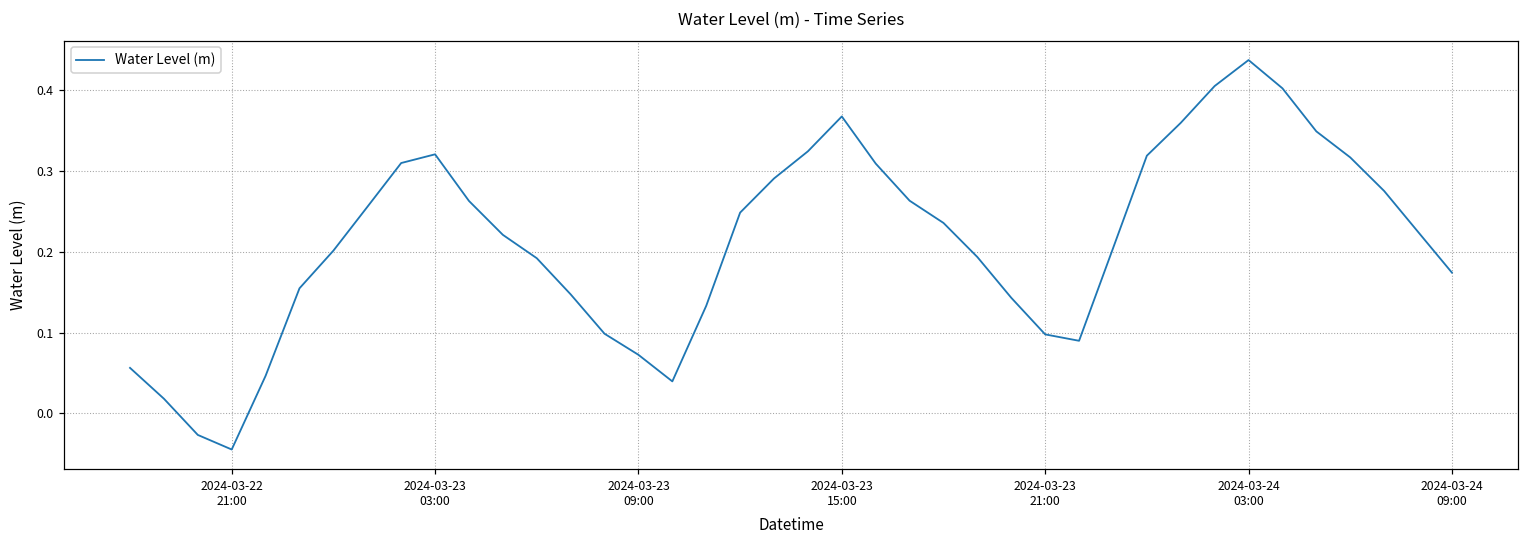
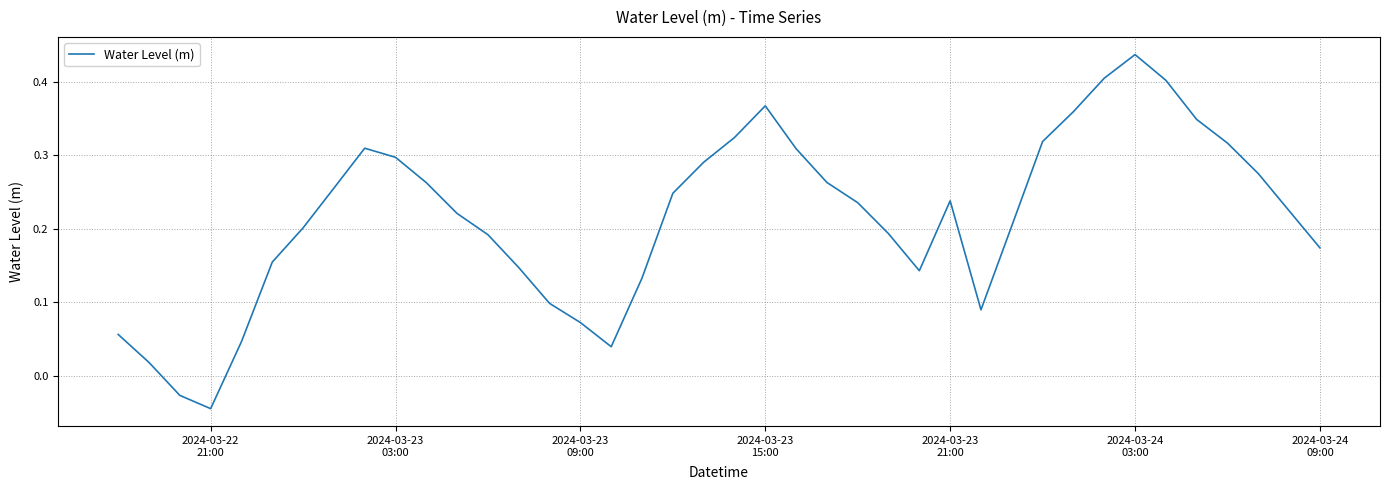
  {
    "2024-03-22 21:00": -0.04,
-   "2024-03-23 03:00": 0.32,
+   "2024-03-23 03:00": 0.30,
    "2024-03-23 09:00": 0.07,
    "2024-03-23 15:00": 0.37,
-   "2024-03-23 21:00": 0.10,
+   "2024-03-23 21:00": 0.24,
    "2024-03-24 03:00": 0.44,
    "2024-03-24 09:00": 0.17
  }
